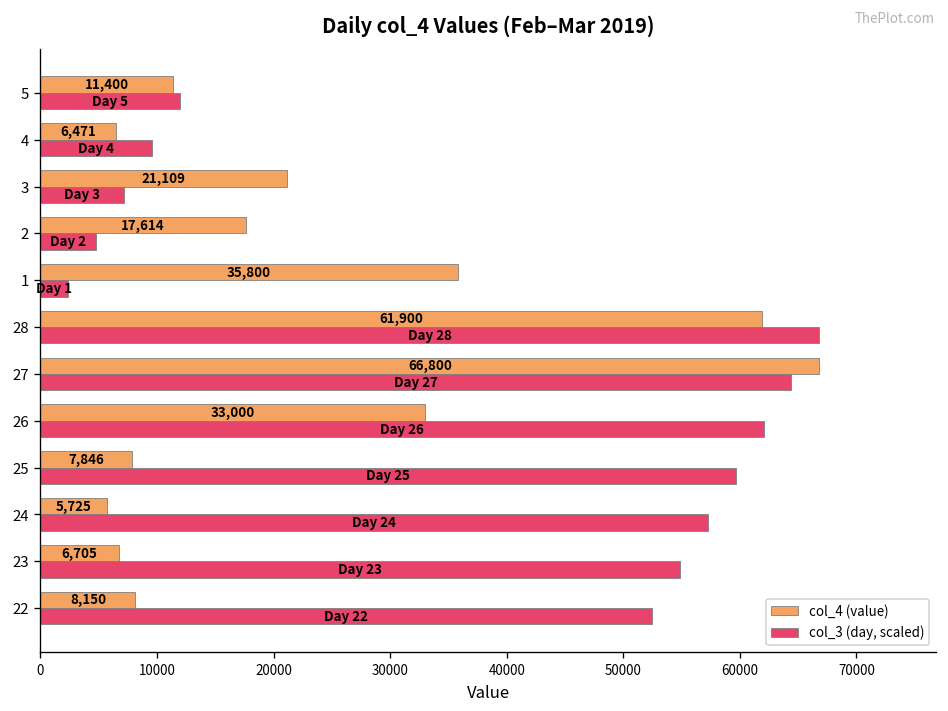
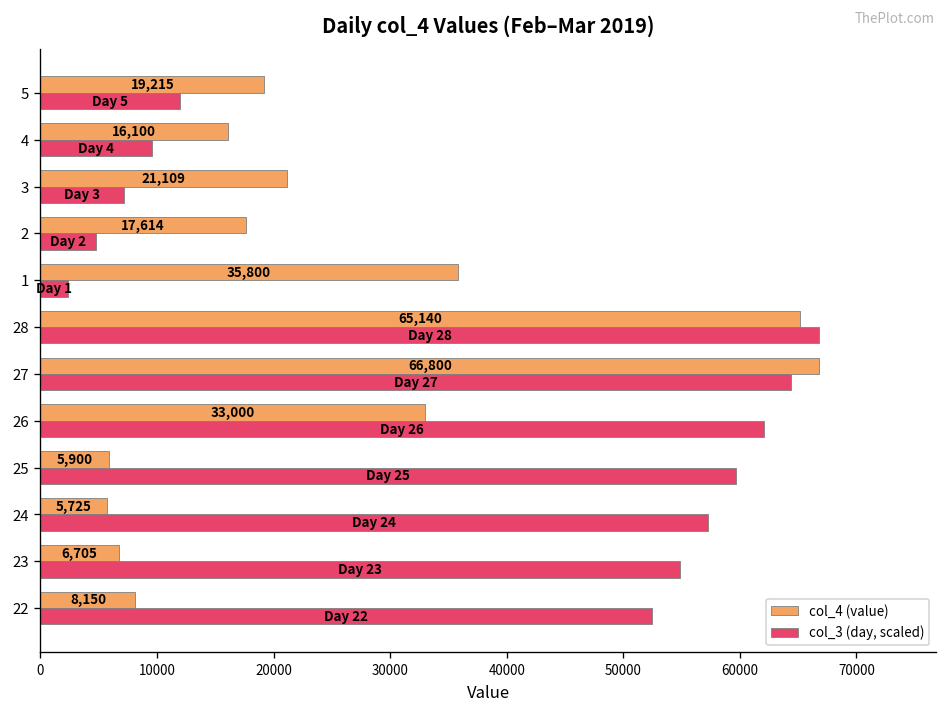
  {
    "col_4 (value)": {
-     "5": "11,400",
-     "4": "6,471",
+     "5": "19,215",
+     "4": "16,100",
      "3": "21,109",
      "2": "17,614",
      "1": "35,800",
-     "28": "61,900",
+     "28": "65,140",
      "27": "66,800",
      "26": "33,000",
-     "25": "7,846",
+     "25": "5,900",
      "24": "5,725",
      "23": "6,705",
      "22": "8,150"
    }
  }
